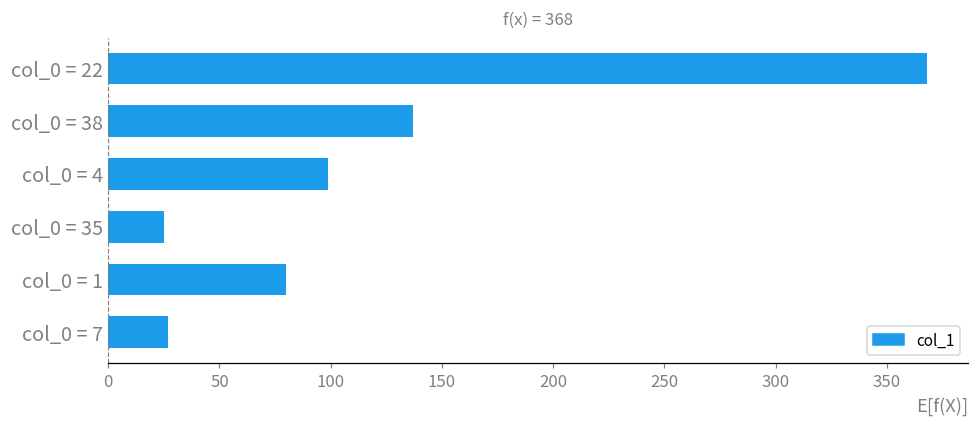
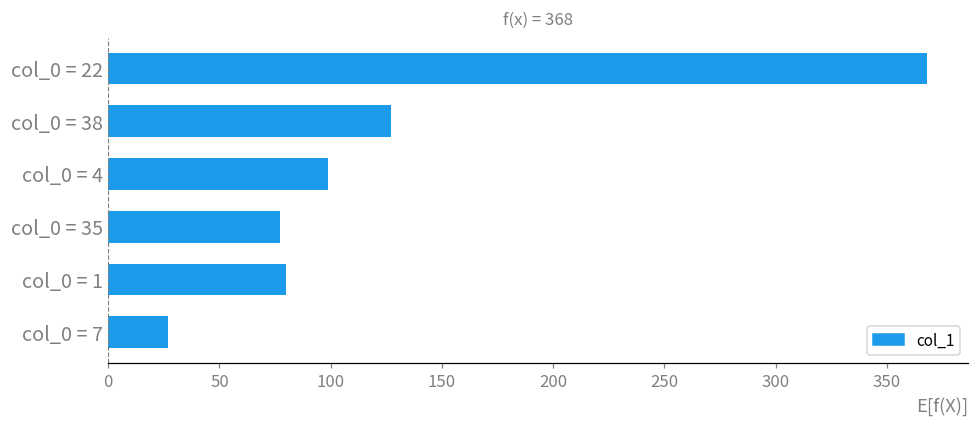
  {
    "col_0 = 22": 368,
-   "col_0 = 38": 137,
+   "col_0 = 38": 127,
    "col_0 = 4": 99,
-   "col_0 = 35": 25,
+   "col_0 = 35": 77,
    "col_0 = 1": 80,
    "col_0 = 7": 27
  }
